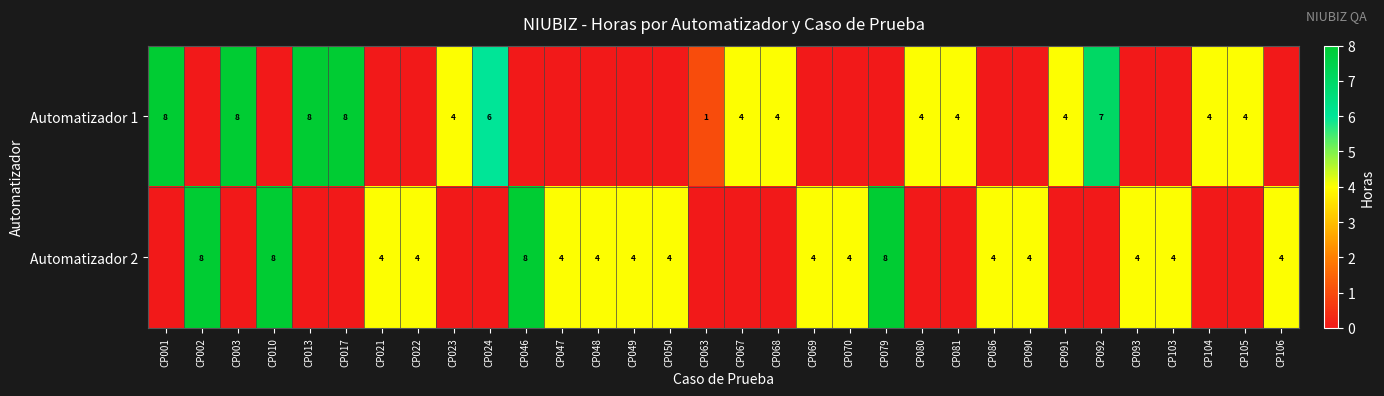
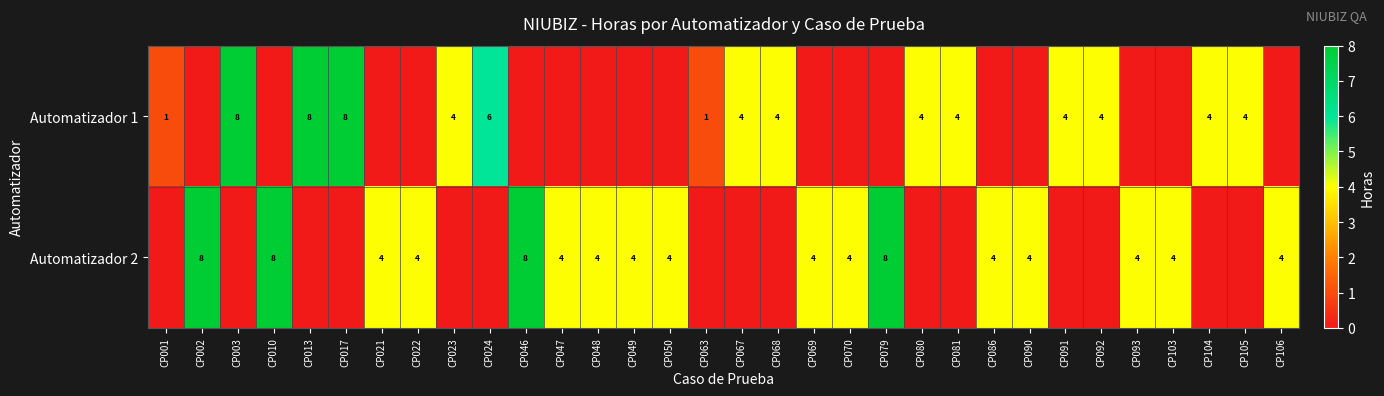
  {
    "Automatizador 1": {
-     "CP001": 8,
+     "CP001": 1,
      "CP003": 8,
      "CP013": 8,
      "CP017": 8,
      "CP023": 4,
      "CP024": 6,
      "CP063": 1,
      "CP067": 4,
      "CP068": 4,
      "CP080": 4,
      "CP081": 4,
      "CP091": 4,
-     "CP092": 7,
+     "CP092": 4,
      "CP104": 4,
      "CP105": 4
    },
    "Automatizador 2": {
      "CP002": 8,
      "CP010": 8,
      "CP021": 4,
      "CP022": 4,
      "CP046": 8,
      "CP047": 4,
      "CP048": 4,
      "CP049": 4,
      "CP050": 4,
      "CP069": 4,
      "CP070": 4,
      "CP079": 8,
      "CP086": 4,
      "CP090": 4,
      "CP093": 4,
      "CP103": 4,
      "CP106": 4
    }
  }
